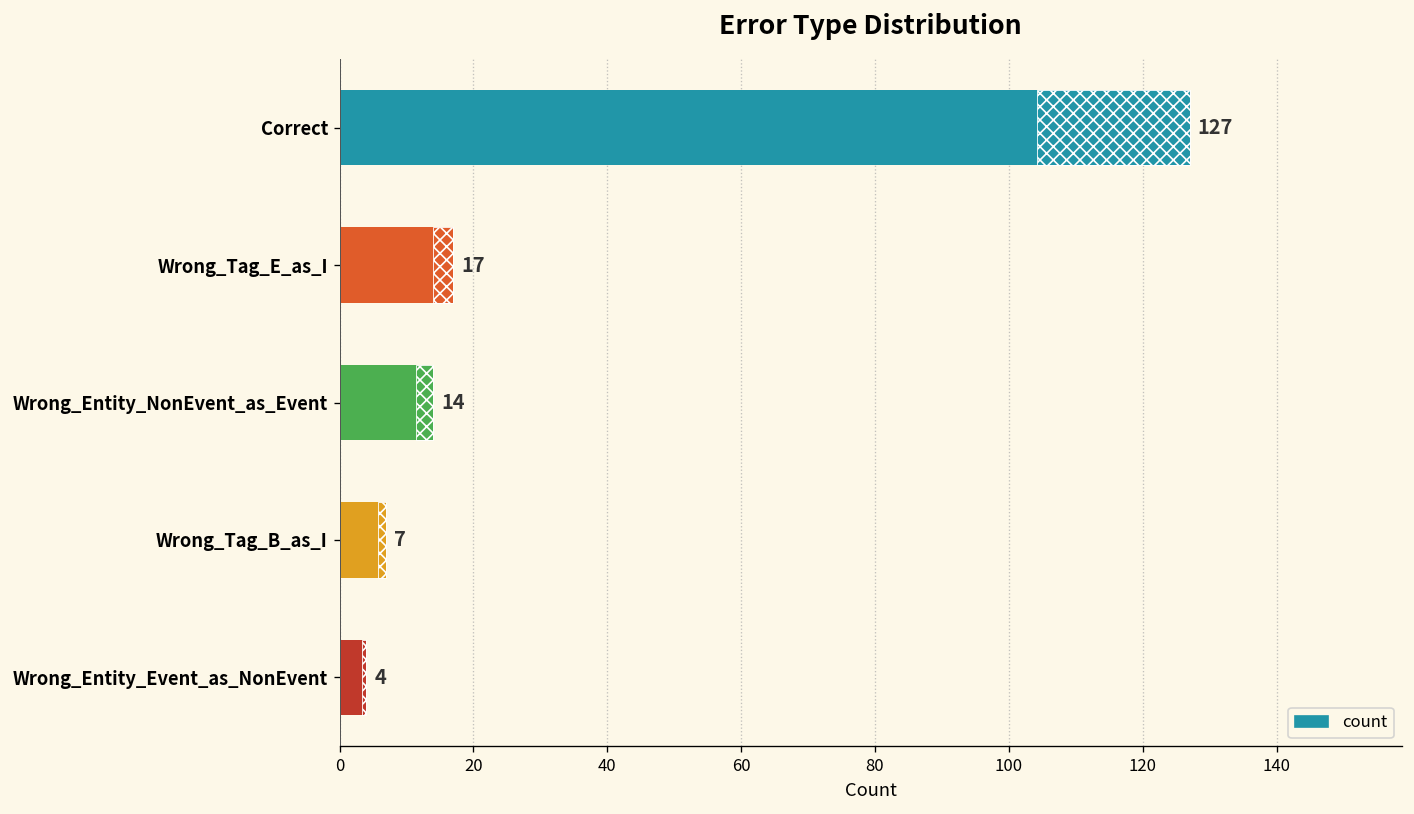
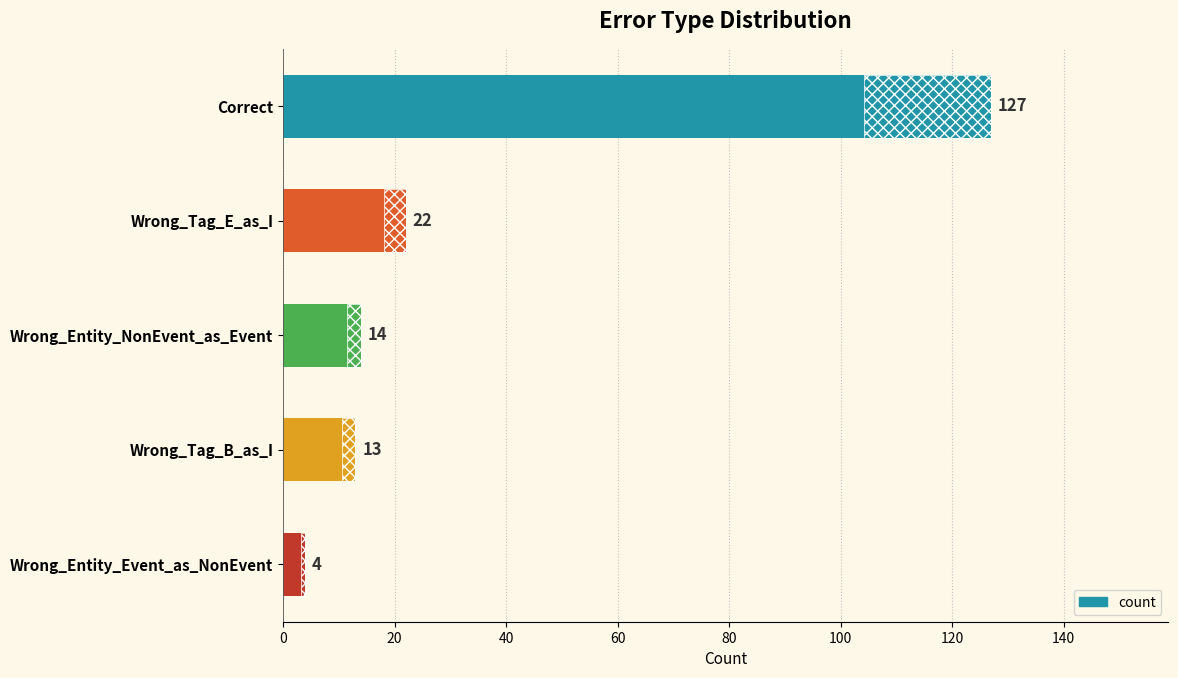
  {
    "Correct": 127,
-   "Wrong_Tag_E_as_I": 17,
+   "Wrong_Tag_E_as_I": 22,
    "Wrong_Entity_NonEvent_as_Event": 14,
-   "Wrong_Tag_B_as_I": 7,
+   "Wrong_Tag_B_as_I": 13,
    "Wrong_Entity_Event_as_NonEvent": 4
  }
